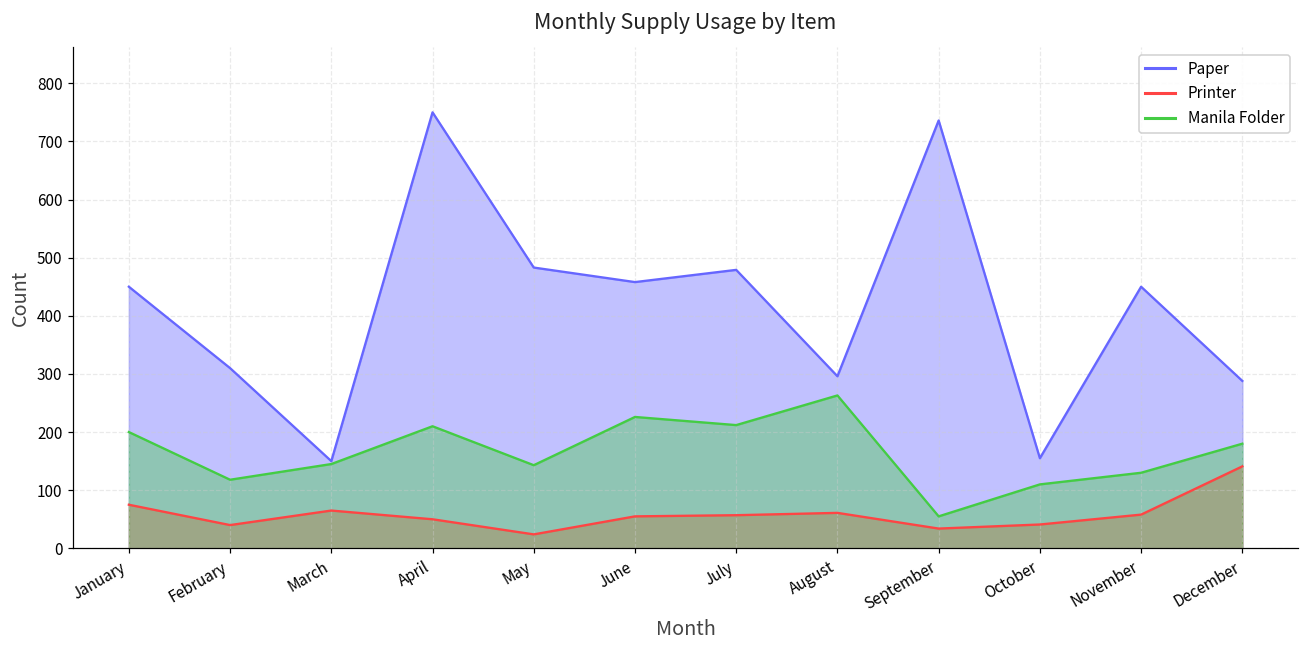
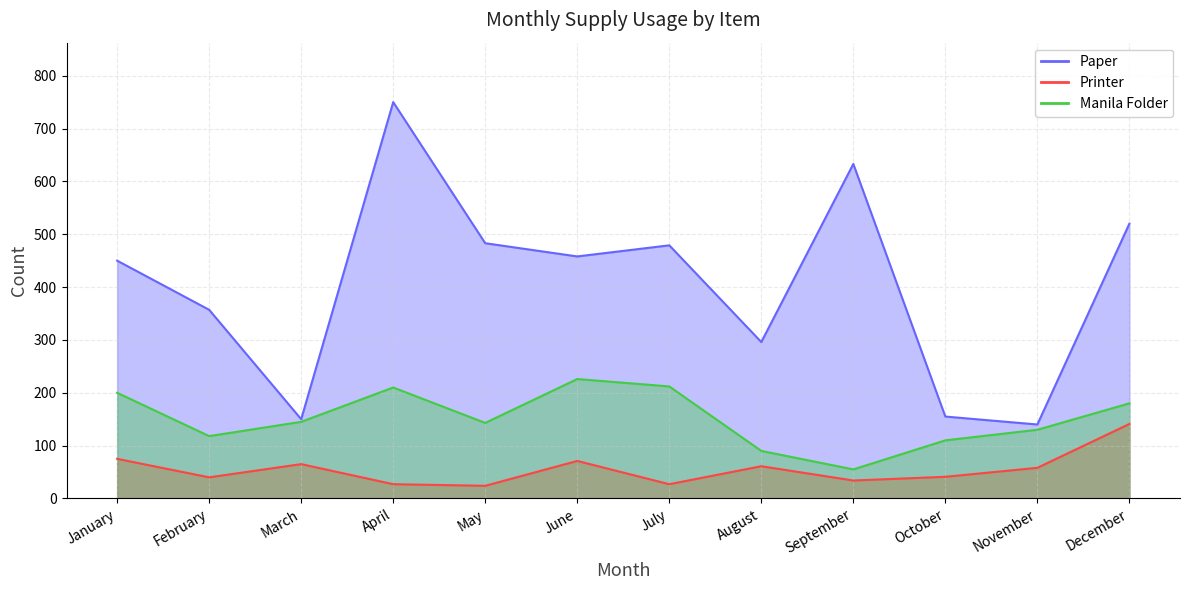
  {
    "Paper": {
      "January": 450,
-     "February": 310,
+     "February": 360,
      "March": 150,
      "April": 750,
      "May": 480,
      "June": 460,
      "July": 480,
      "August": 300,
-     "September": 740,
+     "September": 630,
      "October": 160,
-     "November": 450,
-     "December": 290
+     "November": 140,
+     "December": 520
    },
    "Printer": {
      "January": 80,
      "February": 40,
      "March": 70,
-     "April": 50,
+     "April": 30,
      "May": 20,
-     "June": 60,
-     "July": 60,
+     "June": 70,
+     "July": 30,
      "August": 60,
      "September": 30,
      "October": 40,
      "November": 60,
      "December": 140
    },
    "Manila Folder": {
      "January": 200,
      "February": 120,
      "March": 150,
      "April": 210,
      "May": 140,
      "June": 230,
      "July": 210,
-     "August": 260,
+     "August": 90,
      "September": 60,
      "October": 110,
      "November": 130,
      "December": 180
    }
  }
